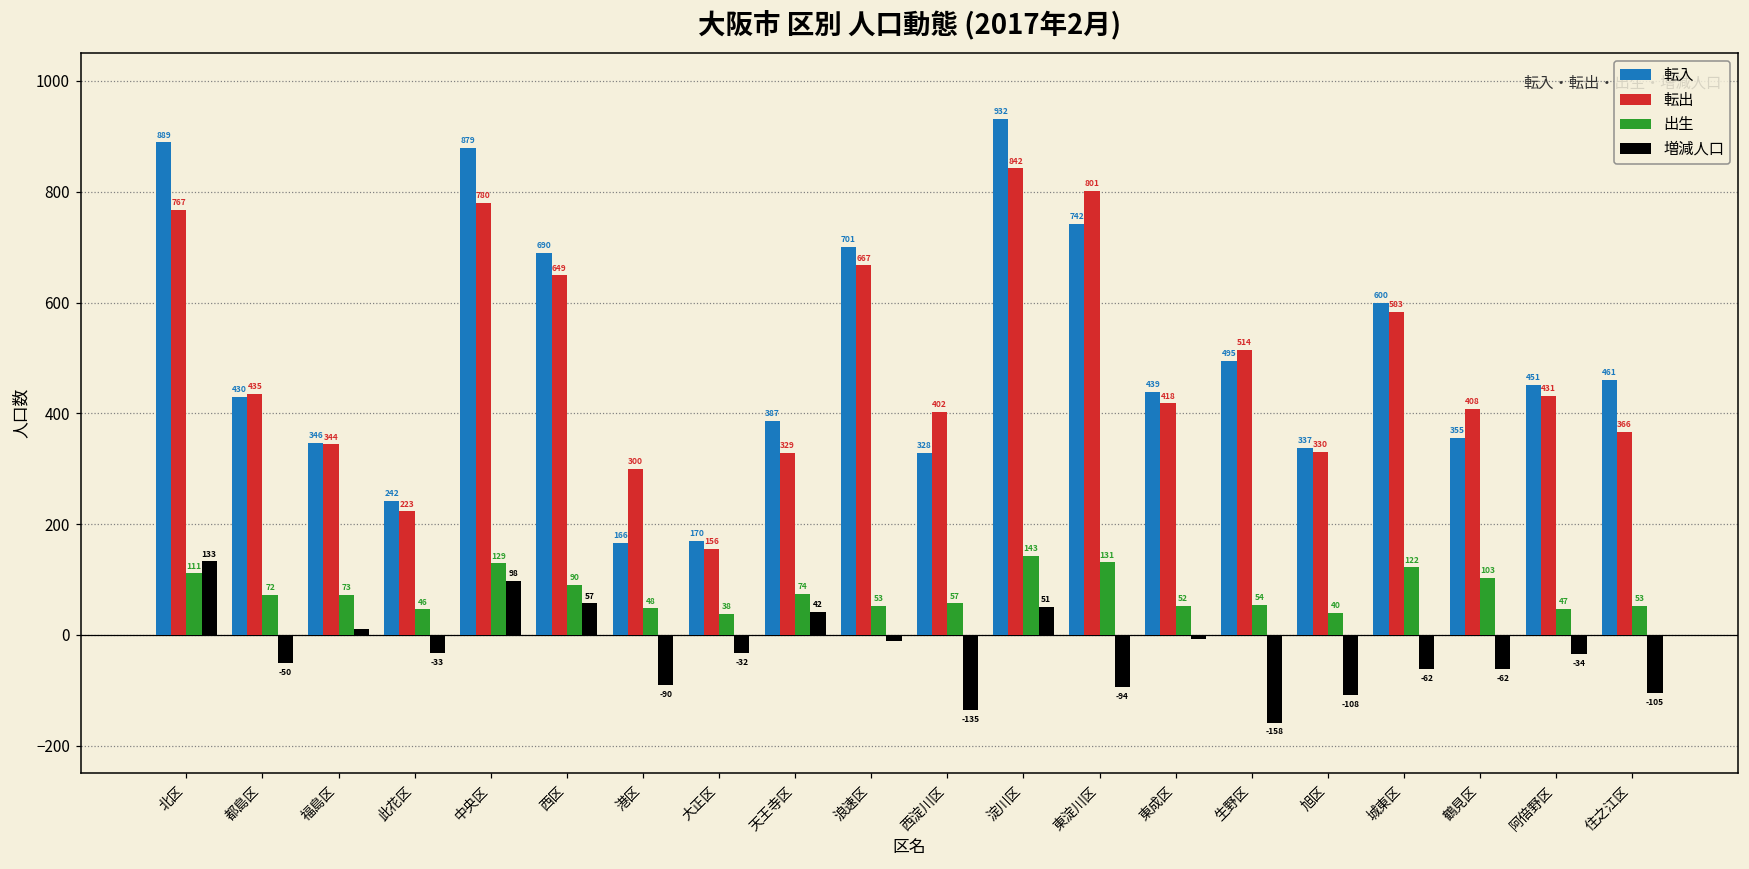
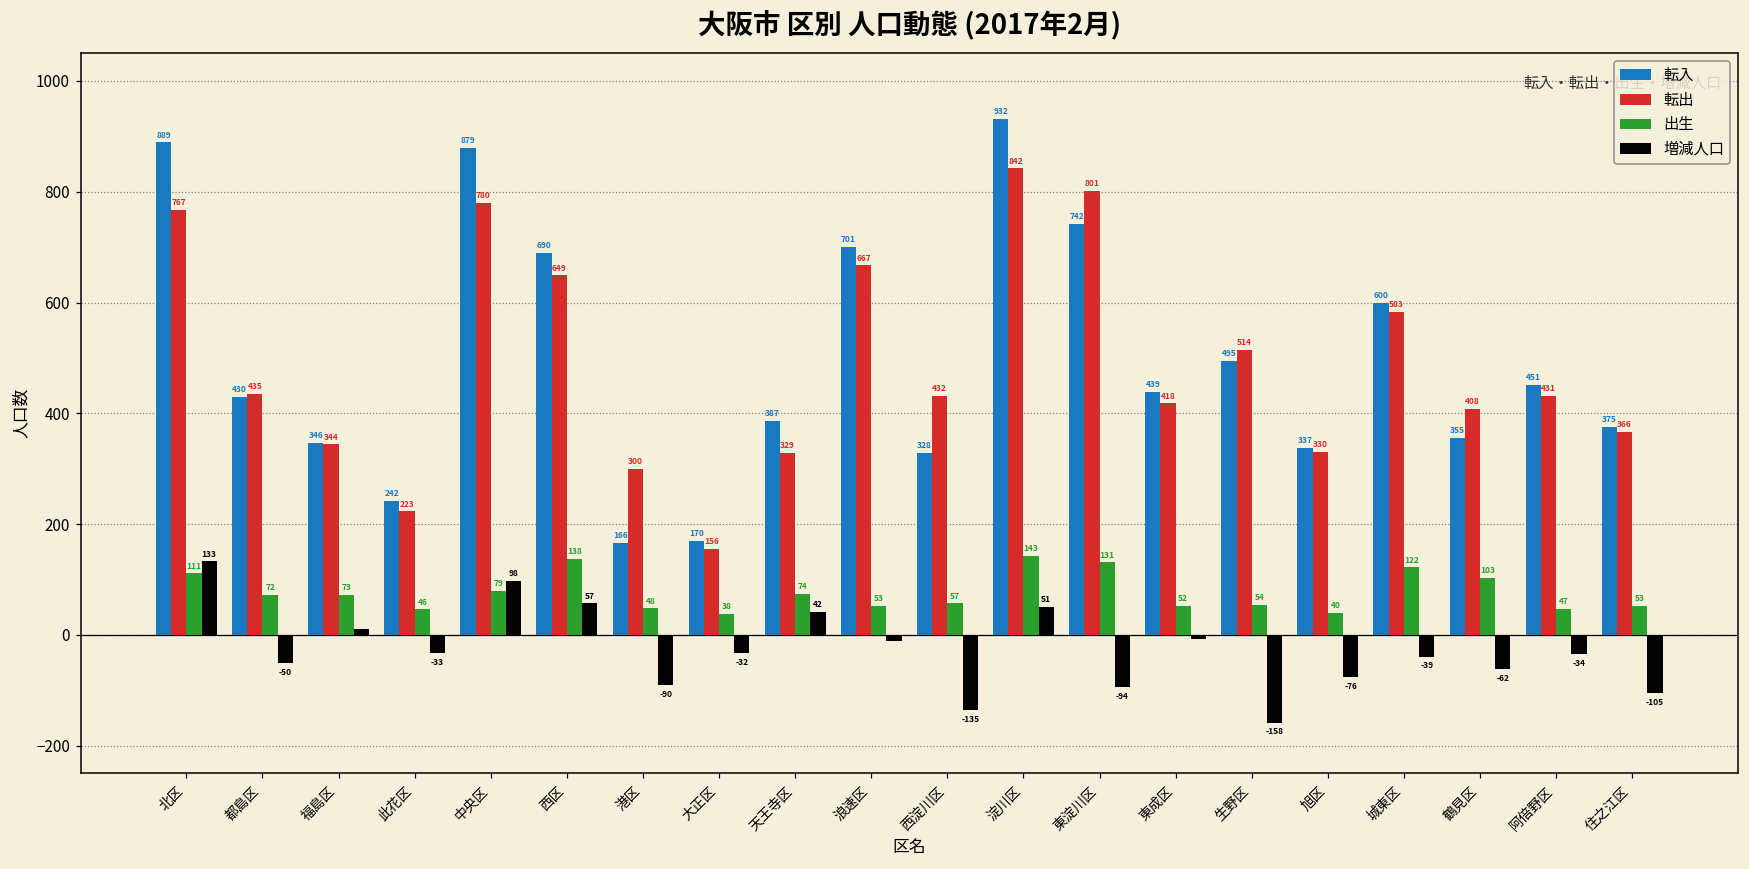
  {
    "転入": {
      "北区": 889,
      "都島区": 430,
      "福島区": 346,
      "此花区": 242,
      "中央区": 879,
      "西区": 690,
      "港区": 166,
      "大正区": 170,
      "天王寺区": 387,
      "浪速区": 701,
      "西淀川区": 328,
      "淀川区": 932,
      "東淀川区": 742,
      "東成区": 439,
      "生野区": 495,
      "旭区": 337,
      "城東区": 600,
      "鶴見区": 355,
      "阿倍野区": 451,
-     "住之江区": 461
+     "住之江区": 375
    },
    "転出": {
      "北区": 767,
      "都島区": 435,
      "福島区": 344,
      "此花区": 223,
      "中央区": 780,
      "西区": 649,
      "港区": 300,
      "大正区": 156,
      "天王寺区": 329,
      "浪速区": 667,
-     "西淀川区": 402,
+     "西淀川区": 432,
      "淀川区": 842,
      "東淀川区": 801,
      "東成区": 418,
      "生野区": 514,
      "旭区": 330,
      "城東区": 583,
      "鶴見区": 408,
      "阿倍野区": 431,
      "住之江区": 366
    },
    "出生": {
      "北区": 111,
      "都島区": 72,
      "福島区": 73,
      "此花区": 46,
-     "中央区": 129,
-     "西区": 90,
+     "中央区": 79,
+     "西区": 138,
      "港区": 48,
      "大正区": 38,
      "天王寺区": 74,
      "浪速区": 53,
      "西淀川区": 57,
      "淀川区": 143,
      "東淀川区": 131,
      "東成区": 52,
      "生野区": 54,
      "旭区": 40,
      "城東区": 122,
      "鶴見区": 103,
      "阿倍野区": 47,
      "住之江区": 53
    },
    "増減人口": {
      "北区": 133,
      "都島区": -50,
      "此花区": -33,
      "中央区": 98,
      "西区": 57,
      "港区": -90,
      "大正区": -32,
      "天王寺区": 42,
      "西淀川区": -135,
      "淀川区": 51,
      "東淀川区": -94,
      "生野区": -158,
-     "旭区": -108,
-     "城東区": -62,
+     "旭区": -76,
+     "城東区": -39,
      "鶴見区": -62,
      "阿倍野区": -34,
      "住之江区": -105
    }
  }
